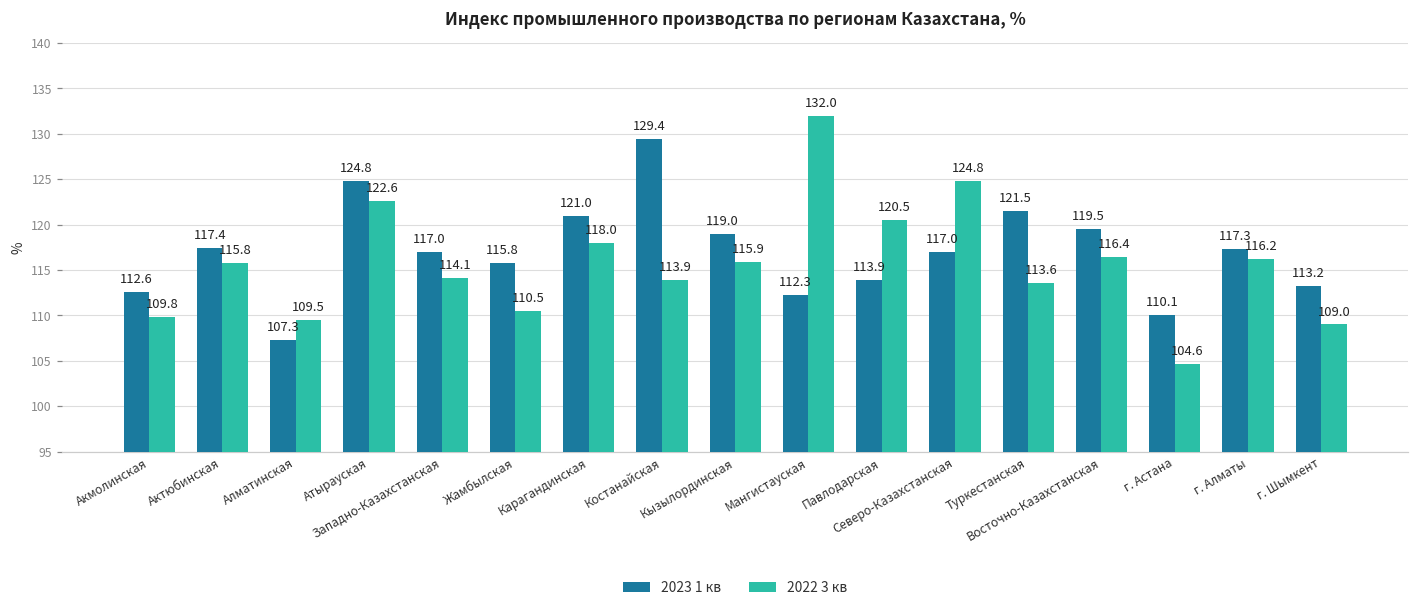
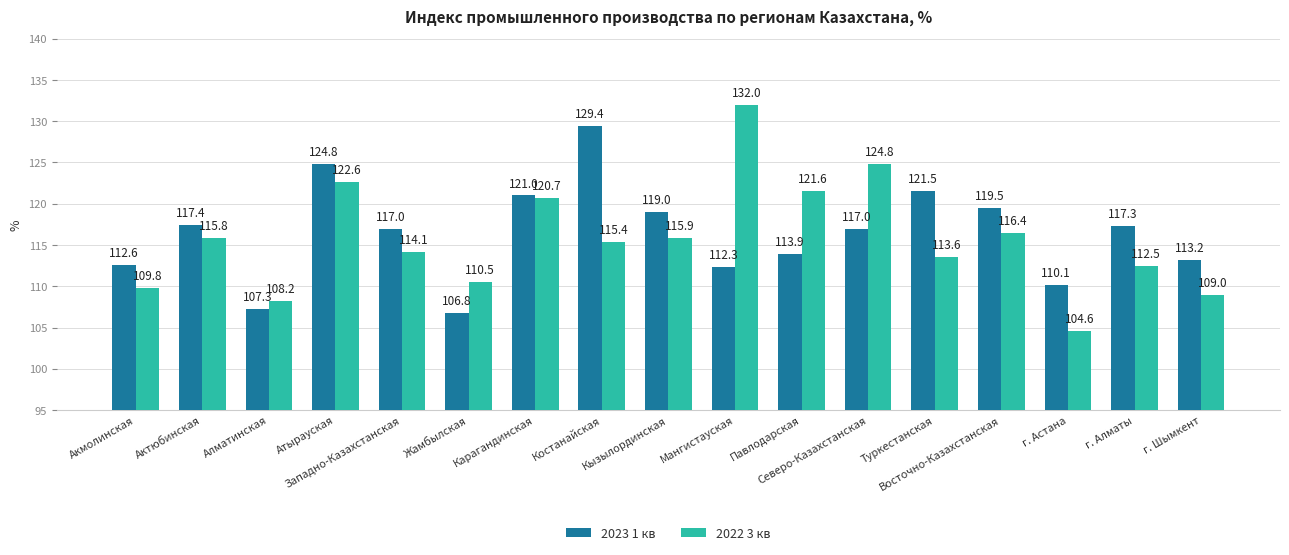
  {
    "2023 1 кв": {
      "Акмолинская": 112.6,
      "Актюбинская": 117.4,
      "Алматинская": 107.3,
      "Атырауская": 124.8,
      "Западно-Казахстанская": 117.0,
-     "Жамбылская": 115.8,
+     "Жамбылская": 106.8,
      "Костанайская": 129.4,
      "Кызылординская": 119.0,
      "Мангистауская": 112.3,
      "Павлодарская": 113.9,
      "Северо-Казахстанская": 117.0,
      "Туркестанская": 121.5,
      "Восточно-Казахстанская": 119.5,
      "г. Астана": 110.1,
      "г. Алматы": 117.3,
      "г. Шымкент": 113.2
    },
    "2022 3 кв": {
      "Акмолинская": 109.8,
      "Актюбинская": 115.8,
-     "Алматинская": 109.5,
+     "Алматинская": 108.2,
      "Атырауская": 122.6,
      "Западно-Казахстанская": 114.1,
      "Жамбылская": 110.5,
-     "Карагандинская": 118.0,
-     "Костанайская": 113.9,
+     "Карагандинская": 120.7,
+     "Костанайская": 115.4,
      "Кызылординская": 115.9,
      "Мангистауская": 132.0,
-     "Павлодарская": 120.5,
+     "Павлодарская": 121.6,
      "Северо-Казахстанская": 124.8,
      "Туркестанская": 113.6,
      "Восточно-Казахстанская": 116.4,
      "г. Астана": 104.6,
-     "г. Алматы": 116.2,
+     "г. Алматы": 112.5,
      "г. Шымкент": 109.0
    }
  }
